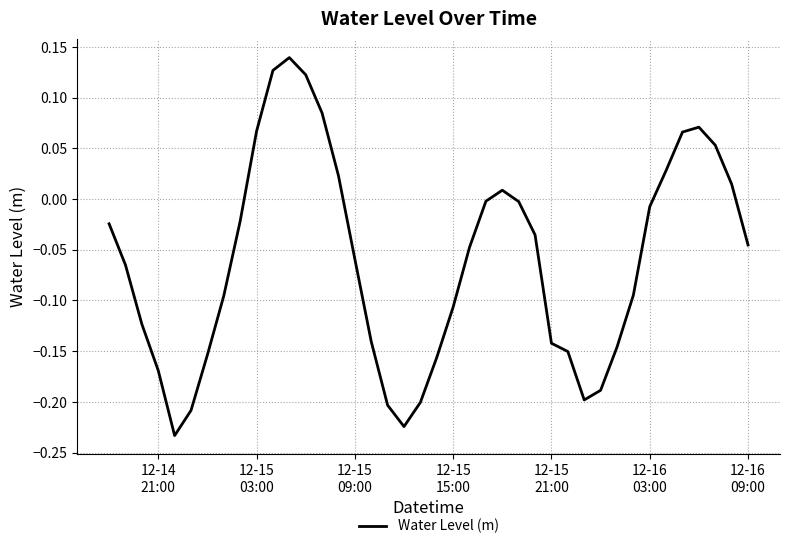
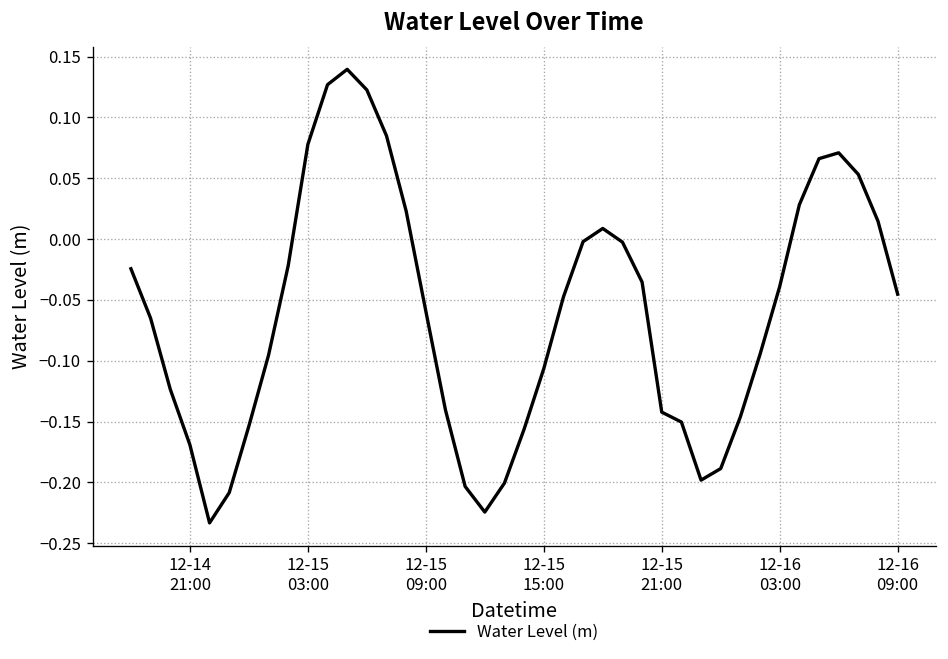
  {
    "12-14 21:00": -0.169,
-   "12-15 03:00": 0.067,
+   "12-15 03:00": 0.078,
    "12-15 09:00": -0.059,
    "12-15 15:00": -0.106,
    "12-15 21:00": -0.142,
-   "12-16 03:00": -0.007,
+   "12-16 03:00": -0.039,
    "12-16 09:00": -0.045
  }
